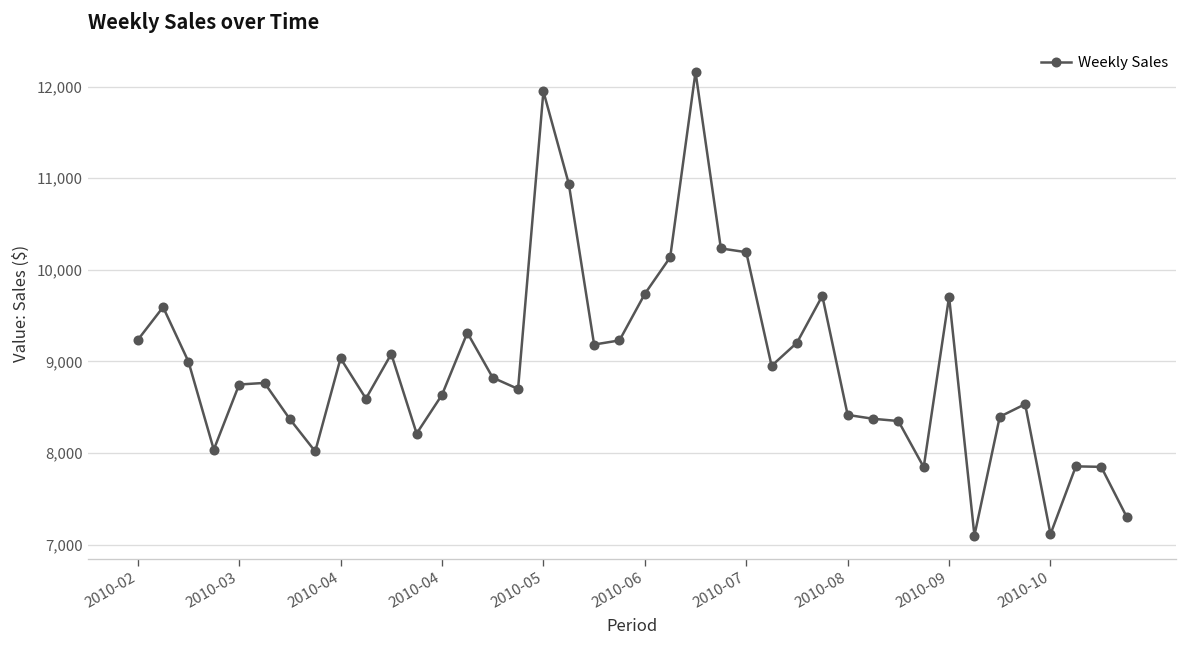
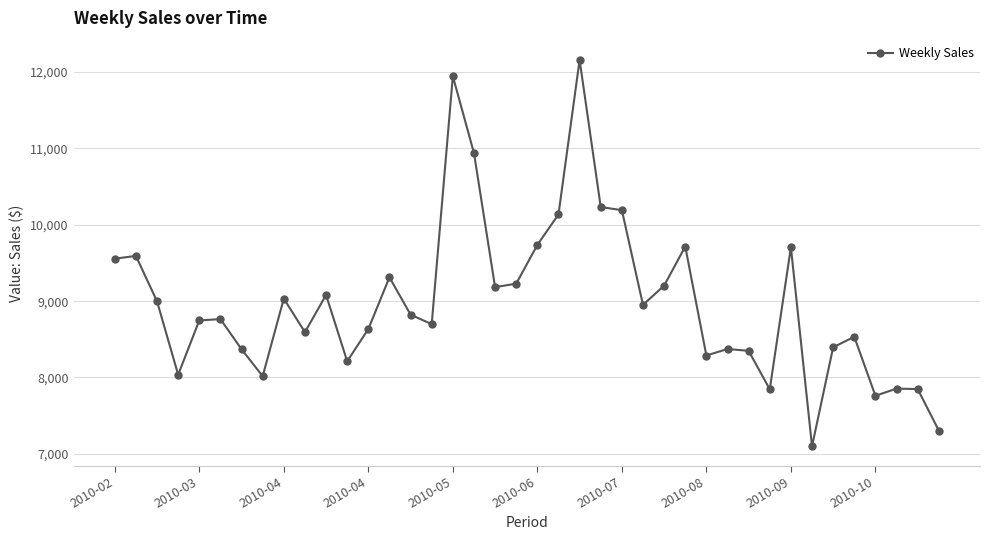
  {
-   "2010-02": "9,200",
+   "2010-02": "9,600",
    "2010-03": "8,700",
    "2010-05": "11,900",
    "2010-06": "9,700",
    "2010-07": "10,200",
-   "2010-08": "8,400",
+   "2010-08": "8,300",
    "2010-09": "9,700",
-   "2010-10": "7,100"
+   "2010-10": "7,800"
  }
